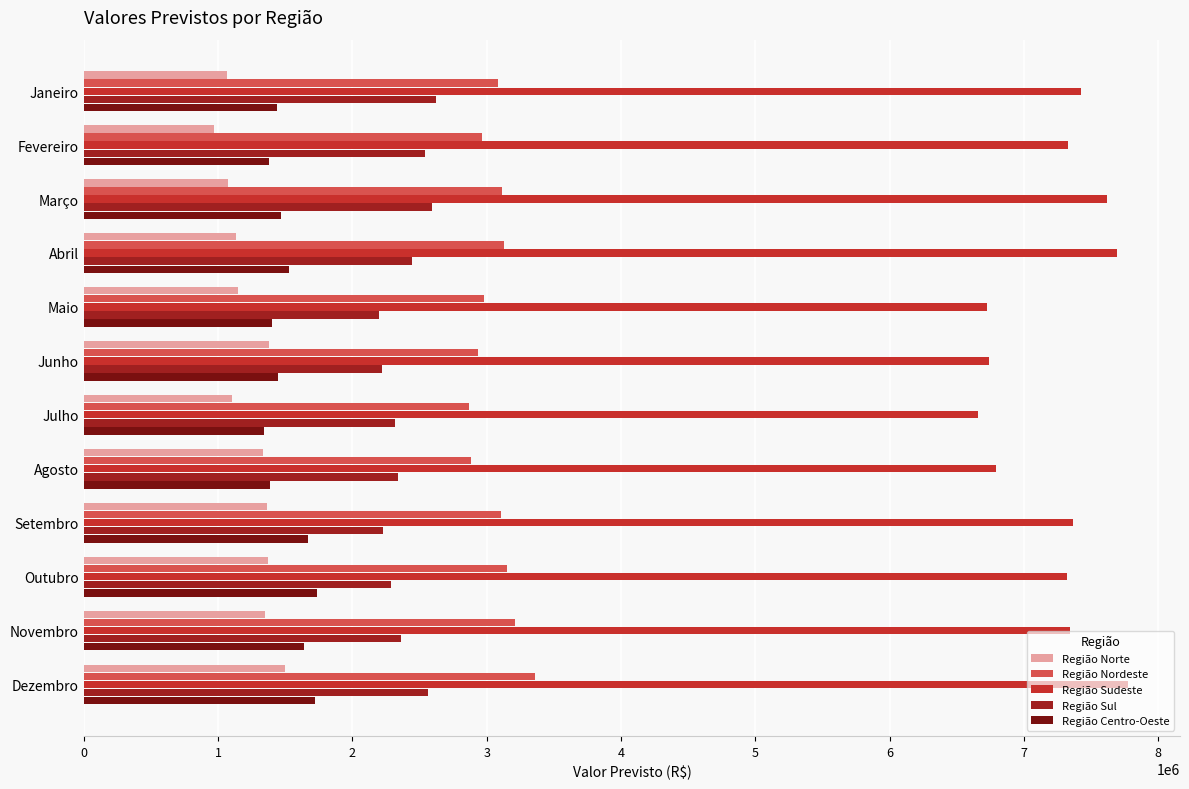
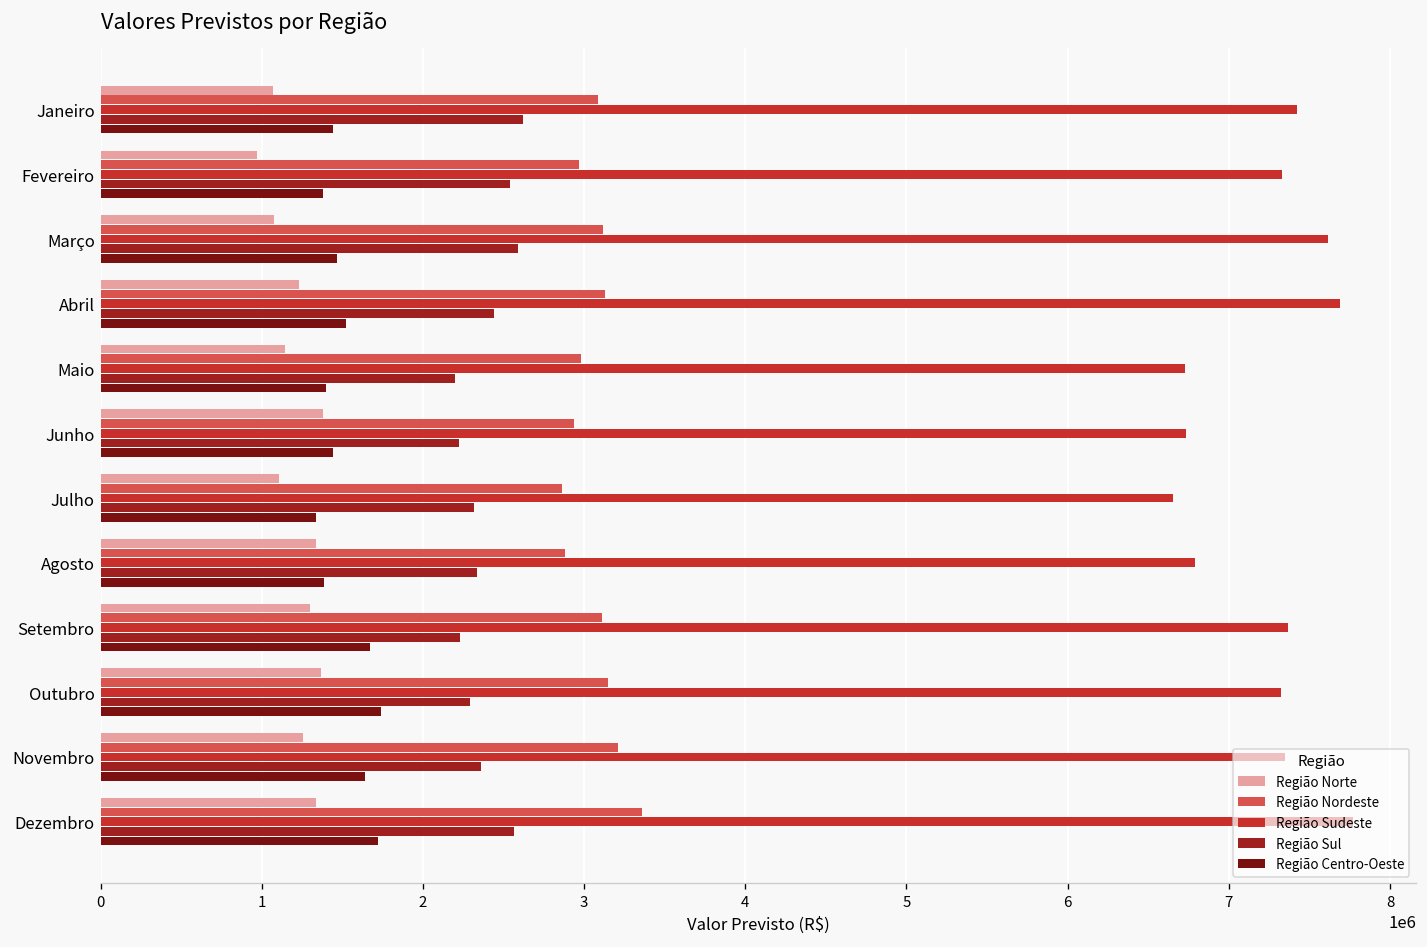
  {
    "Região Norte": {
      "Janeiro": 1070000,
      "Fevereiro": 970000,
      "Março": 1080000,
-     "Abril": 1130000,
+     "Abril": 1230000,
      "Maio": 1140000,
      "Junho": 1380000,
      "Julho": 1100000,
      "Agosto": 1340000,
-     "Setembro": 1360000,
+     "Setembro": 1300000,
      "Outubro": 1370000,
-     "Novembro": 1350000,
-     "Dezembro": 1500000
+     "Novembro": 1250000,
+     "Dezembro": 1340000
    }
  }
